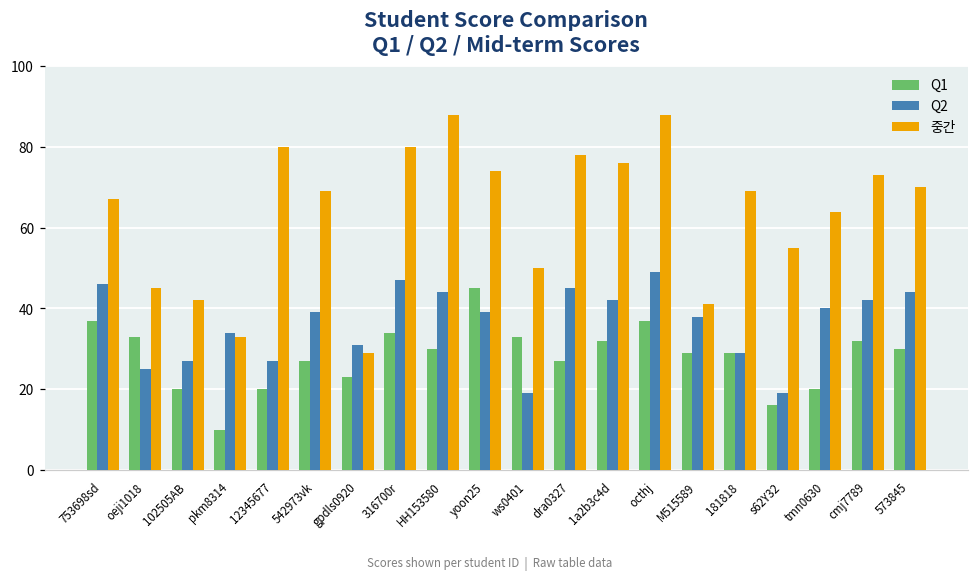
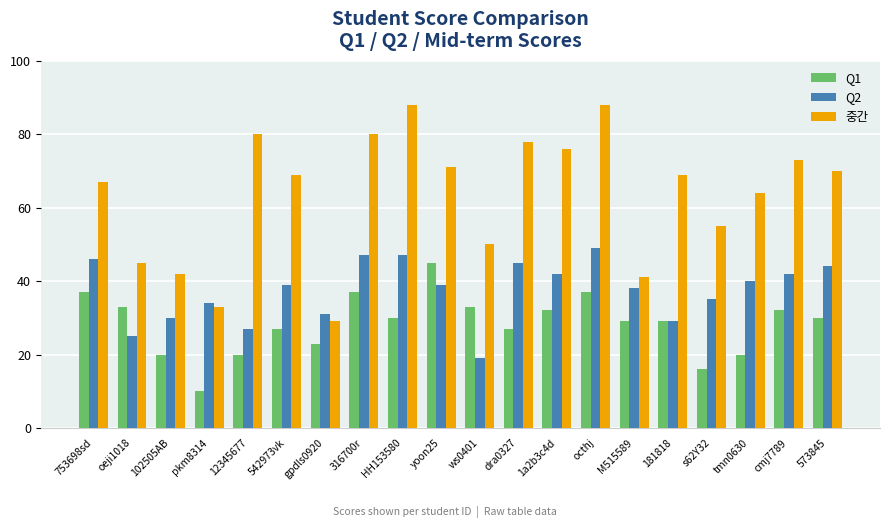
  {
    "Q1": {
      "753698sd": 37,
      "oeji1018": 33,
      "102505AB": 20,
      "pkm8314": 10,
      "12345677": 20,
      "542973vk": 27,
      "gpdls0920": 23,
-     "316700r": 34,
+     "316700r": 37,
      "HH153580": 30,
      "yoon25": 45,
      "ws0401": 33,
      "dra0327": 27,
      "1a2b3c4d": 32,
      "octhj": 37,
      "M515589": 29,
      "181818": 29,
      "s62Y32": 16,
      "tmn0630": 20,
      "cmj7789": 32,
      "573845": 30
    },
    "Q2": {
      "753698sd": 46,
      "oeji1018": 25,
-     "102505AB": 27,
+     "102505AB": 30,
      "pkm8314": 34,
      "12345677": 27,
      "542973vk": 39,
      "gpdls0920": 31,
      "316700r": 47,
-     "HH153580": 44,
+     "HH153580": 47,
      "yoon25": 39,
      "ws0401": 19,
      "dra0327": 45,
      "1a2b3c4d": 42,
      "octhj": 49,
      "M515589": 38,
      "181818": 29,
-     "s62Y32": 19,
+     "s62Y32": 35,
      "tmn0630": 40,
      "cmj7789": 42,
      "573845": 44
    },
    "중간": {
      "753698sd": 67,
      "oeji1018": 45,
      "102505AB": 42,
      "pkm8314": 33,
      "12345677": 80,
      "542973vk": 69,
      "gpdls0920": 29,
      "316700r": 80,
      "HH153580": 88,
-     "yoon25": 74,
+     "yoon25": 71,
      "ws0401": 50,
      "dra0327": 78,
      "1a2b3c4d": 76,
      "octhj": 88,
      "M515589": 41,
      "181818": 69,
      "s62Y32": 55,
      "tmn0630": 64,
      "cmj7789": 73,
      "573845": 70
    }
  }
